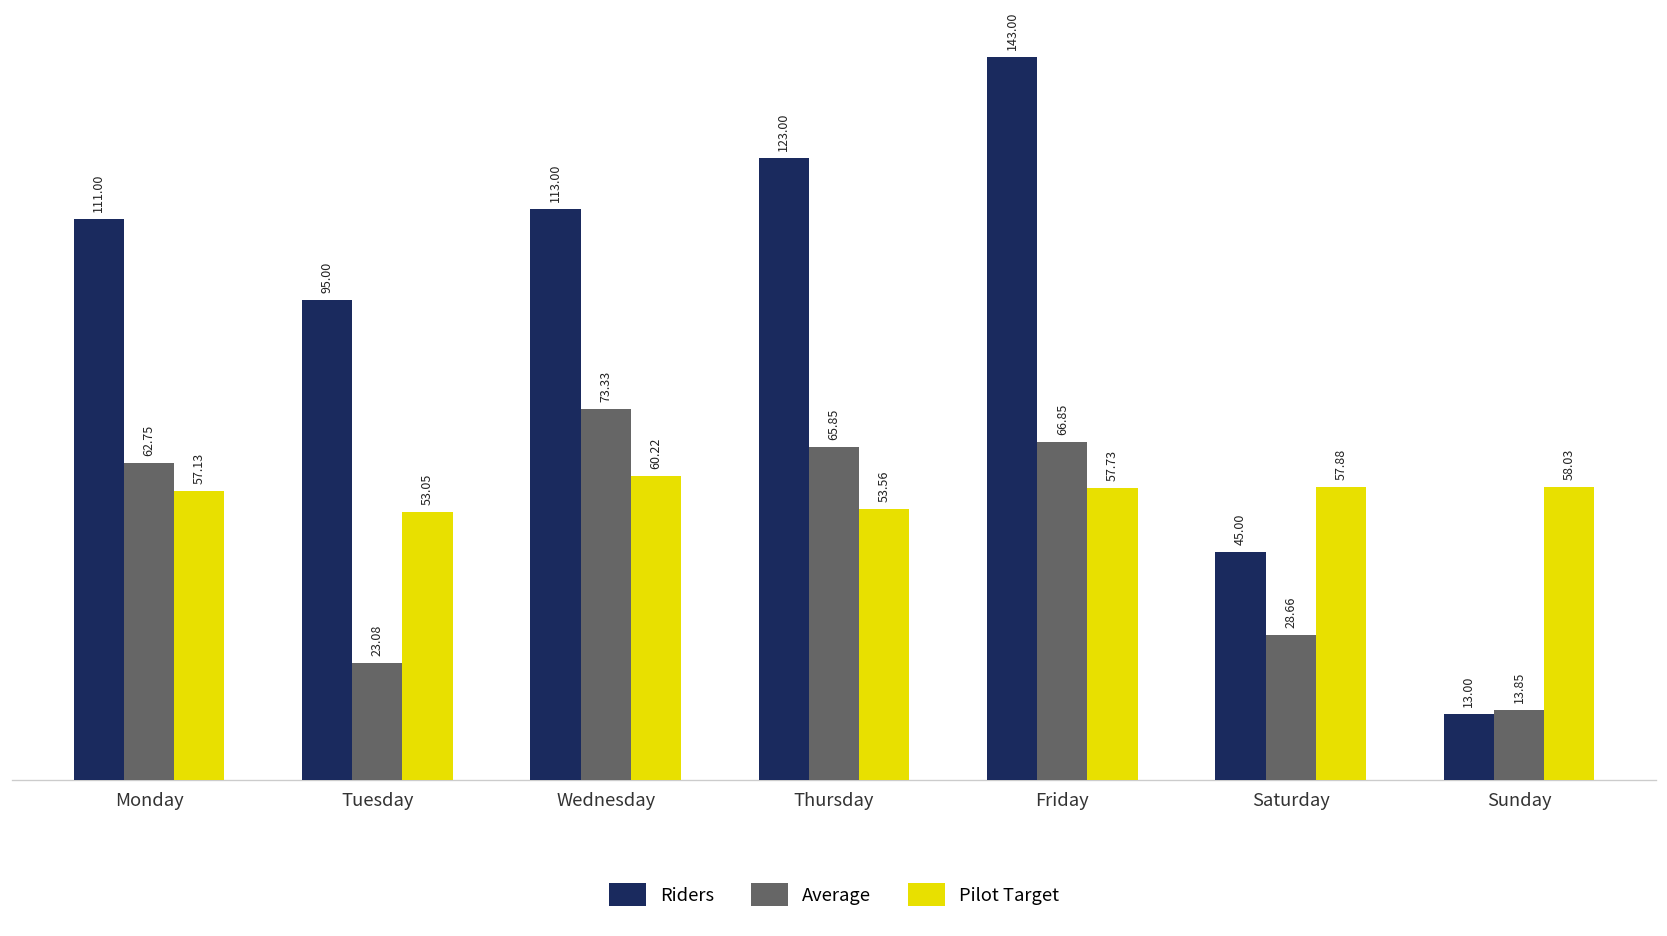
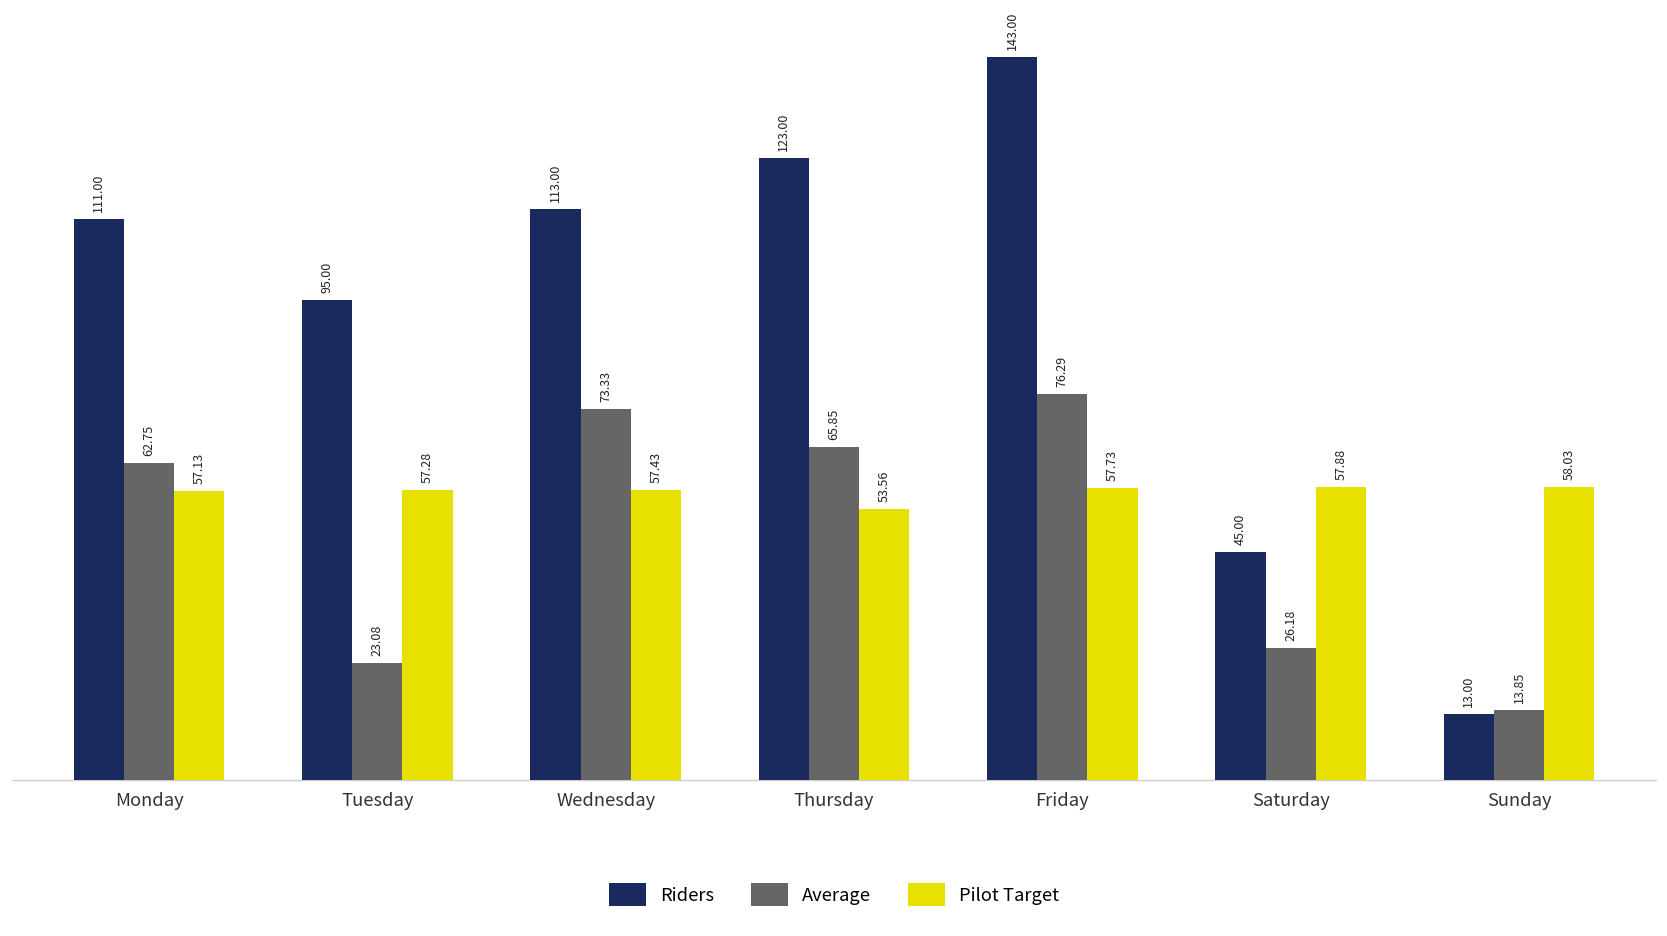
  {
    "Riders": {
      "Monday": 111.00,
      "Tuesday": 95.00,
      "Wednesday": 113.00,
      "Thursday": 123.00,
      "Friday": 143.00,
      "Saturday": 45.00,
      "Sunday": 13.00
    },
    "Average": {
      "Monday": 62.75,
      "Tuesday": 23.08,
      "Wednesday": 73.33,
      "Thursday": 65.85,
-     "Friday": 66.85,
-     "Saturday": 28.66,
+     "Friday": 76.29,
+     "Saturday": 26.18,
      "Sunday": 13.85
    },
    "Pilot Target": {
      "Monday": 57.13,
-     "Tuesday": 53.05,
-     "Wednesday": 60.22,
+     "Tuesday": 57.28,
+     "Wednesday": 57.43,
      "Thursday": 53.56,
      "Friday": 57.73,
      "Saturday": 57.88,
      "Sunday": 58.03
    }
  }
